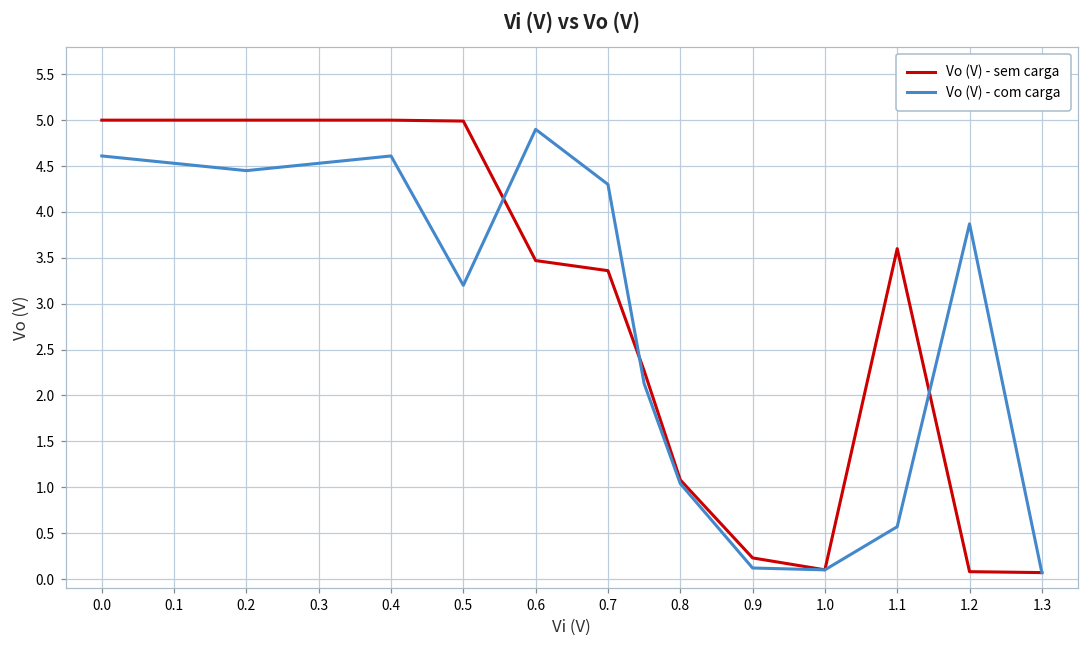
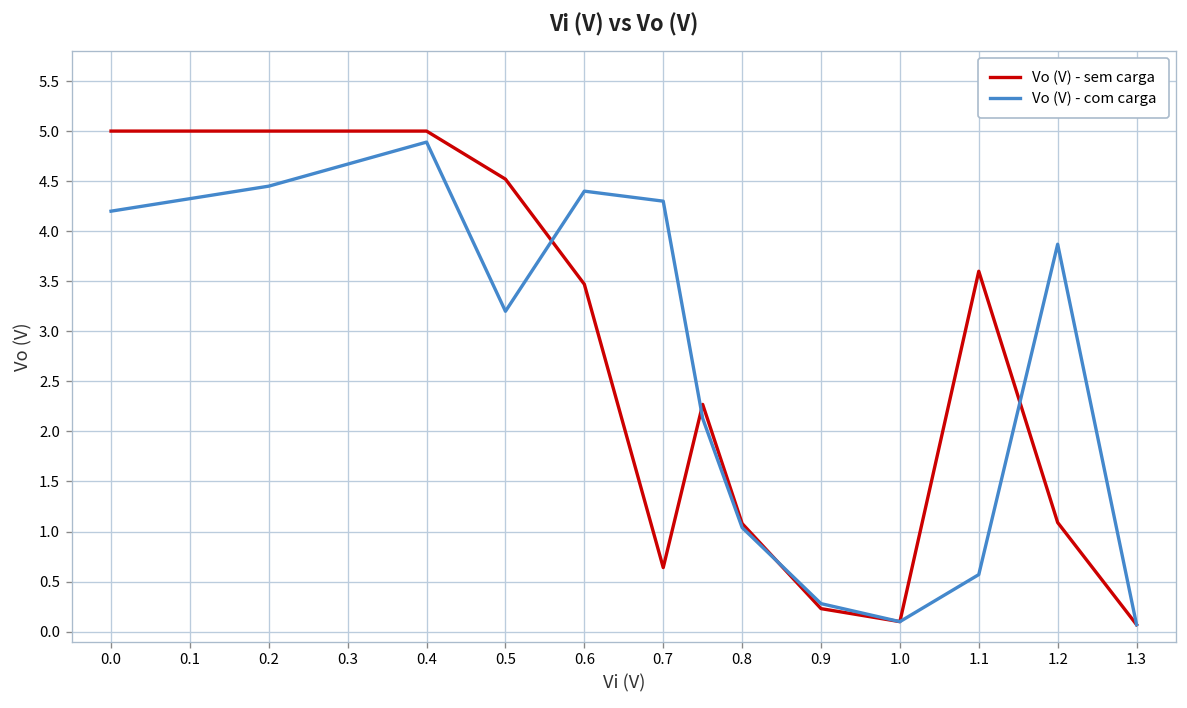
  {
    "Vo (V) - sem carga": {
      "0.0": 5.0,
      "0.2": 5.0,
      "0.4": 5.0,
-     "0.5": 5.0,
+     "0.5": 4.5,
      "0.6": 3.5,
-     "0.7": 3.4,
+     "0.7": 0.6,
      "0.8": 1.1,
      "0.9": 0.2,
      "1.1": 3.6,
-     "1.2": 0.1
+     "1.2": 1.1
    },
    "Vo (V) - com carga": {
-     "0.0": 4.6,
+     "0.0": 4.2,
      "0.2": 4.5,
-     "0.4": 4.6,
+     "0.4": 4.9,
      "0.5": 3.2,
-     "0.6": 4.9,
+     "0.6": 4.4,
      "0.7": 4.3,
      "0.8": 1.0,
-     "0.9": 0.1,
+     "0.9": 0.3,
      "1.1": 0.6,
      "1.2": 3.9
    }
  }
